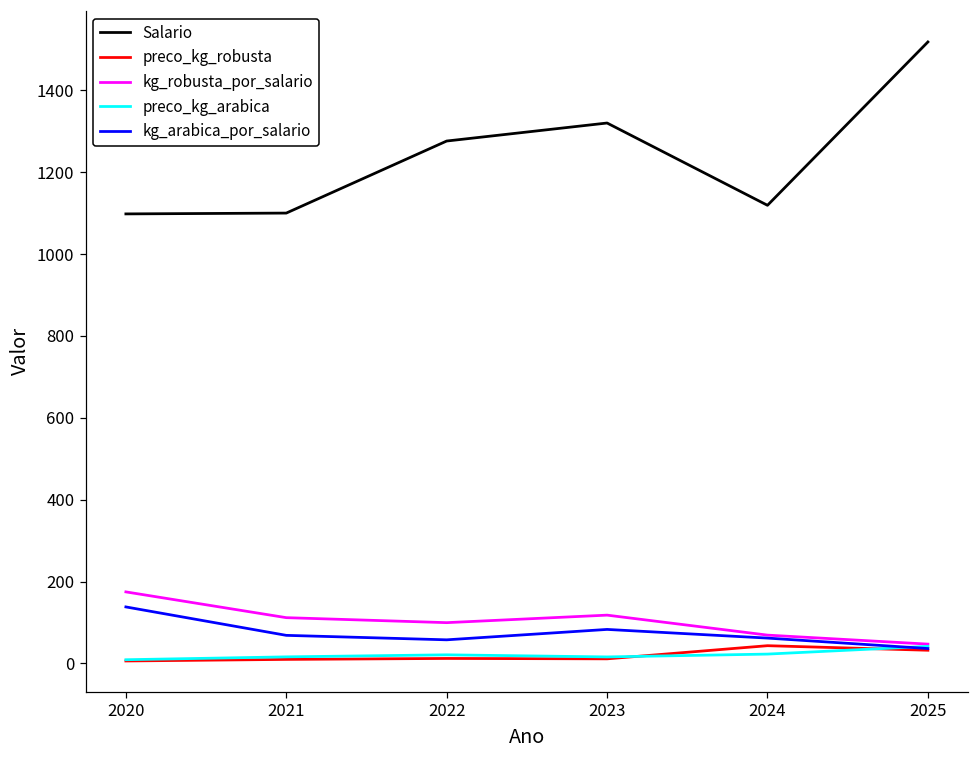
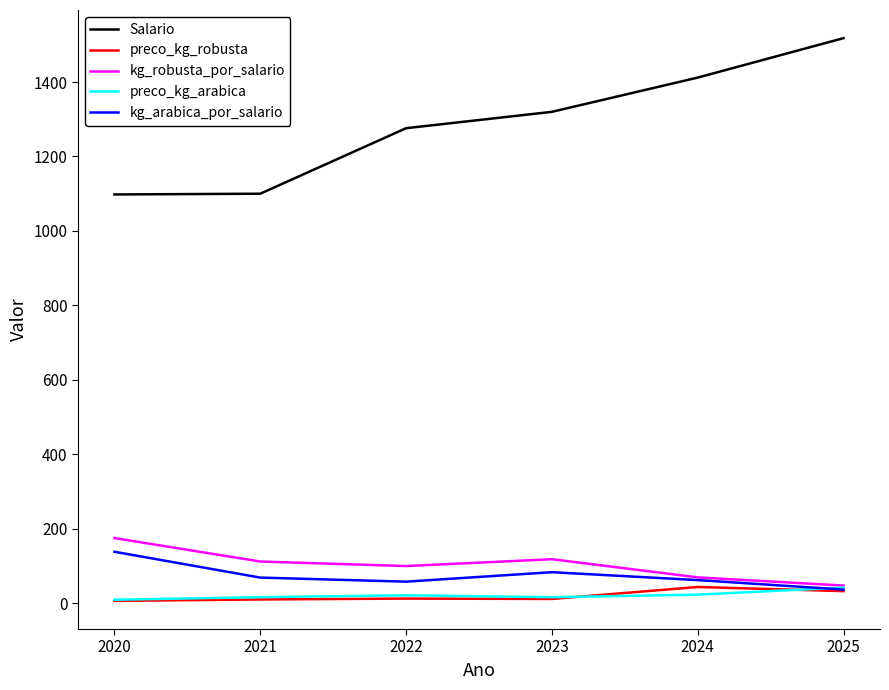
  {
    "Salario": {
      "2020": 1100,
      "2021": 1100,
      "2022": 1280,
      "2023": 1320,
-     "2024": 1120,
+     "2024": 1410,
      "2025": 1520
    },
    "preco_kg_robusta": {
      "2022": 10,
      "2024": 40
    },
    "kg_robusta_por_salario": {
      "2020": 170,
      "2021": 110,
      "2022": 100,
      "2023": 120,
      "2024": 70
    },
    "preco_kg_arabica": {
      "2022": 20,
      "2024": 20
    },
    "kg_arabica_por_salario": {
      "2020": 140,
      "2021": 70,
      "2022": 60,
      "2023": 80,
      "2024": 60
    }
  }
